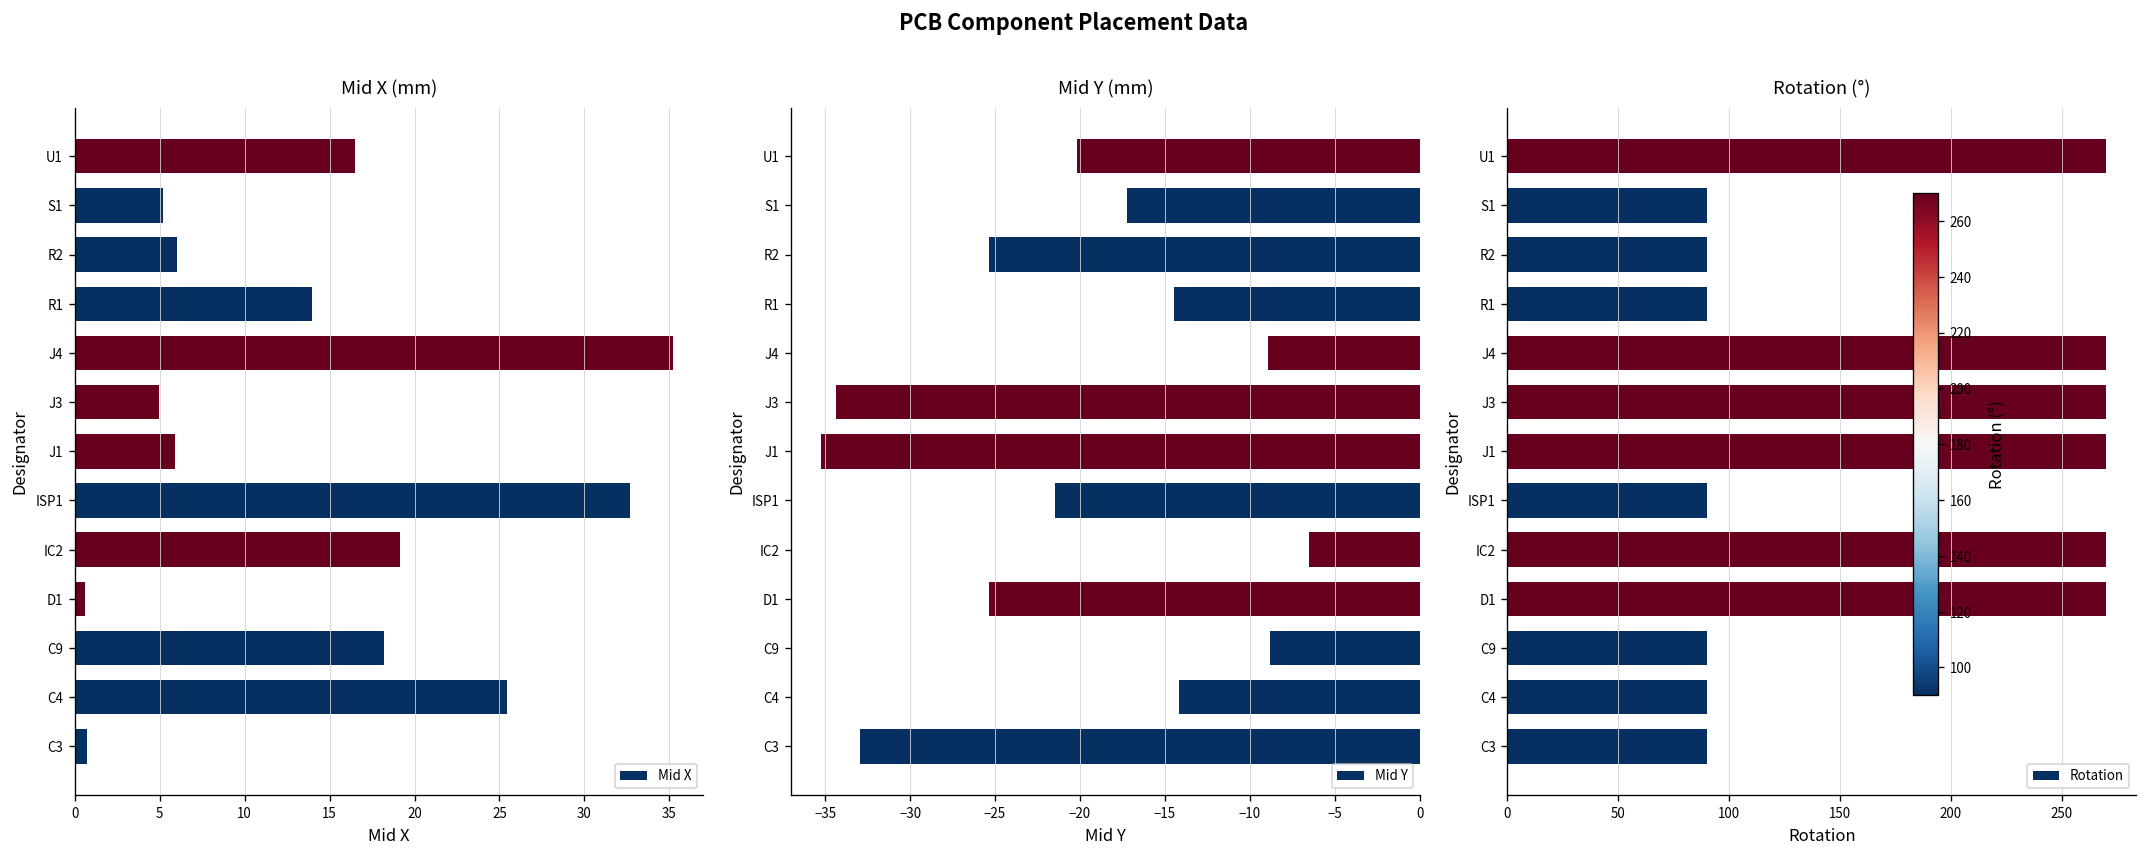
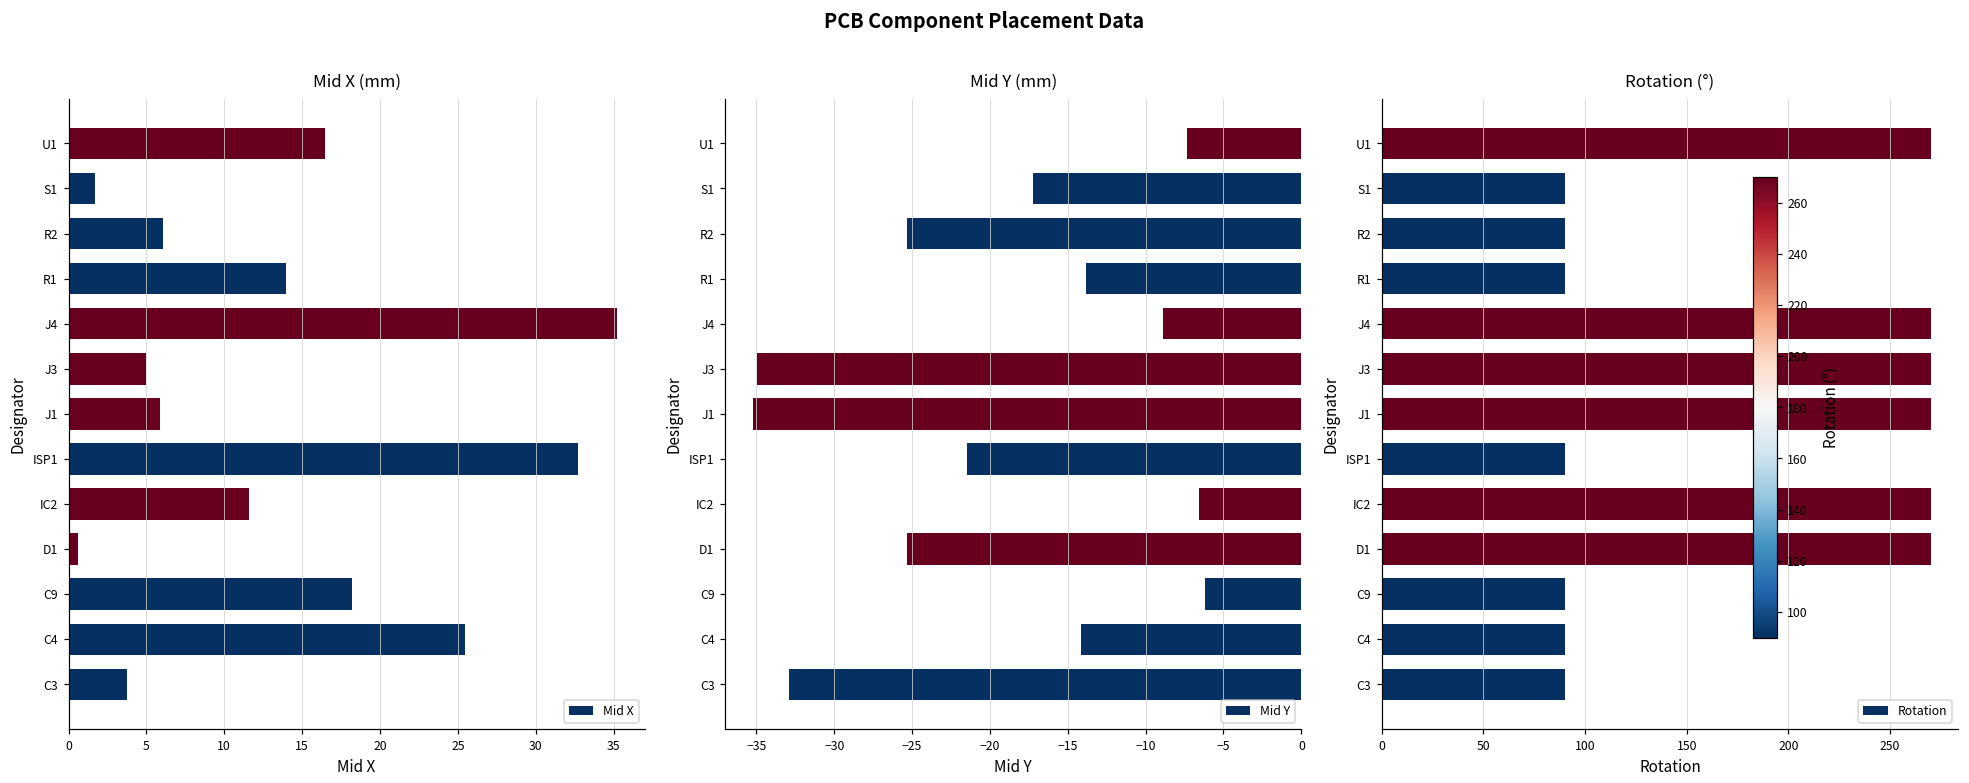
  {
    "Mid X (mm)": {
      "U1": 16.5,
-     "S1": 5.2,
+     "S1": 1.7,
      "R2": 6.0,
      "R1": 13.9,
      "J4": 35.2,
      "J3": 5.0,
      "J1": 5.9,
      "ISP1": 32.7,
-     "IC2": 19.1,
+     "IC2": 11.6,
      "D1": 0.6,
      "C9": 18.2,
      "C4": 25.5,
-     "C3": 0.8
+     "C3": 3.8
    },
    "Mid Y (mm)": {
-     "U1": -20.2,
+     "U1": -7.4,
      "S1": -17.2,
      "R2": -25.4,
-     "R1": -14.5,
+     "R1": -13.8,
      "J4": -8.9,
-     "J3": -34.3,
+     "J3": -35.0,
      "J1": -35.2,
      "ISP1": -21.5,
      "IC2": -6.5,
      "D1": -25.4,
-     "C9": -8.8,
+     "C9": -6.2,
      "C4": -14.2,
      "C3": -32.9
    },
    "Rotation (°)": {
      "U1": 270,
      "S1": 90,
      "R2": 90,
      "R1": 90,
      "J4": 270,
      "J3": 270,
      "J1": 270,
      "ISP1": 90,
      "IC2": 270,
      "D1": 270,
      "C9": 90,
      "C4": 90,
      "C3": 90
    }
  }
